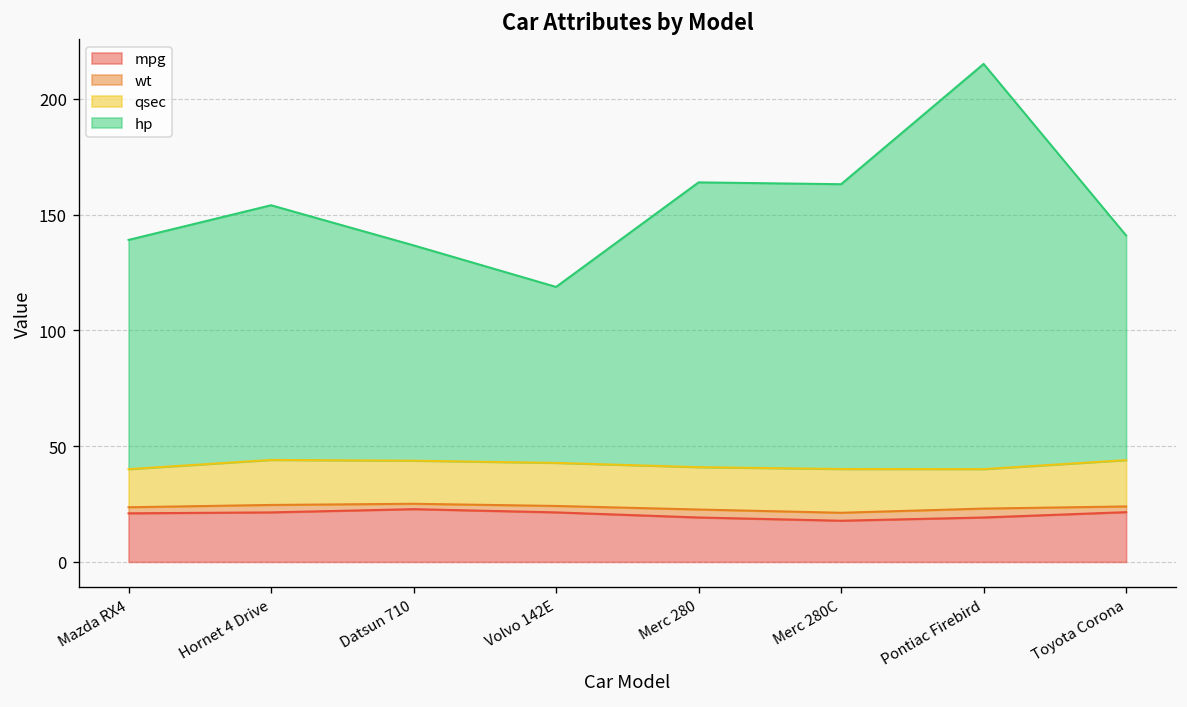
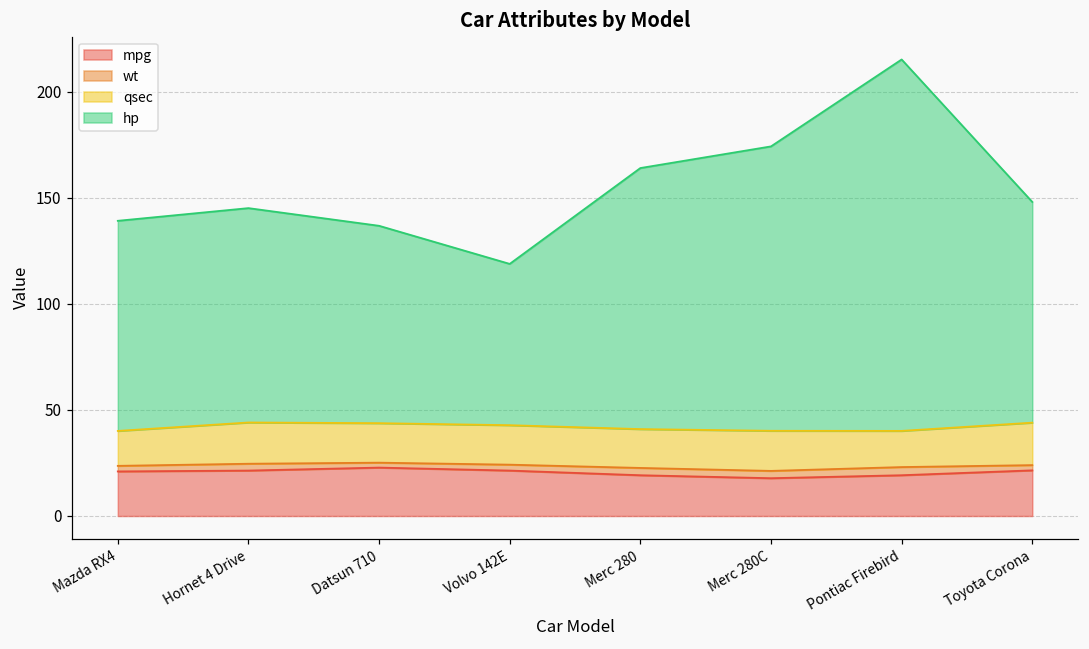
  {
    "hp": {
      "Mazda RX4": 99,
-     "Hornet 4 Drive": 110,
+     "Hornet 4 Drive": 101,
      "Datsun 710": 93,
      "Volvo 142E": 76,
      "Merc 280": 123,
-     "Merc 280C": 123,
+     "Merc 280C": 134,
      "Pontiac Firebird": 175,
-     "Toyota Corona": 97
+     "Toyota Corona": 104
    }
  }
